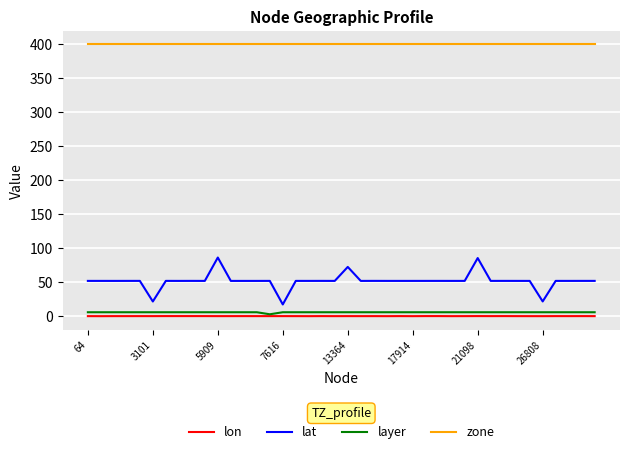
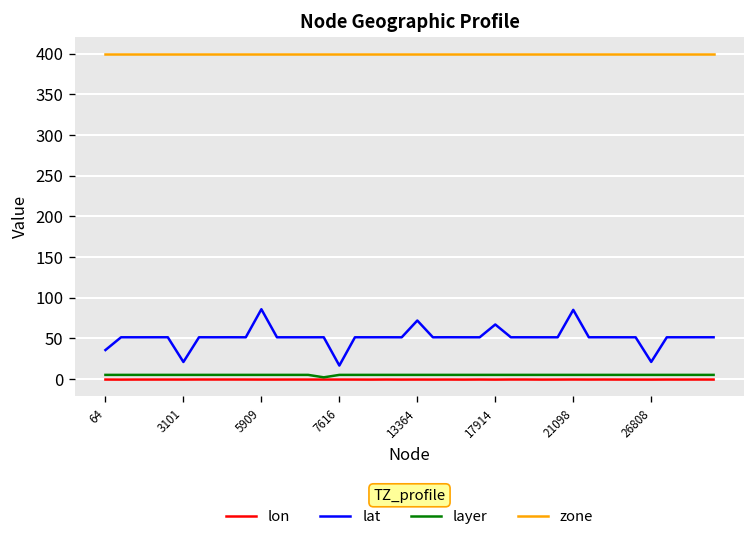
  {
    "lon": {
      "64": 0,
      "3101": 0,
      "5909": 0,
      "7616": 0,
      "13364": 0,
      "17914": 0,
      "21098": 0,
      "26808": 0
    },
    "lat": {
-     "64": 50,
+     "64": 40,
      "3101": 20,
      "5909": 90,
      "7616": 20,
      "13364": 70,
-     "17914": 50,
+     "17914": 70,
      "21098": 80,
      "26808": 20
    },
    "layer": {
      "64": 10,
      "3101": 10,
      "5909": 10,
      "7616": 10,
      "13364": 10,
      "17914": 10,
      "21098": 10,
      "26808": 10
    },
    "zone": {
      "64": 400,
      "3101": 400,
      "5909": 400,
      "7616": 400,
      "13364": 400,
      "17914": 400,
      "21098": 400,
      "26808": 400
    }
  }
